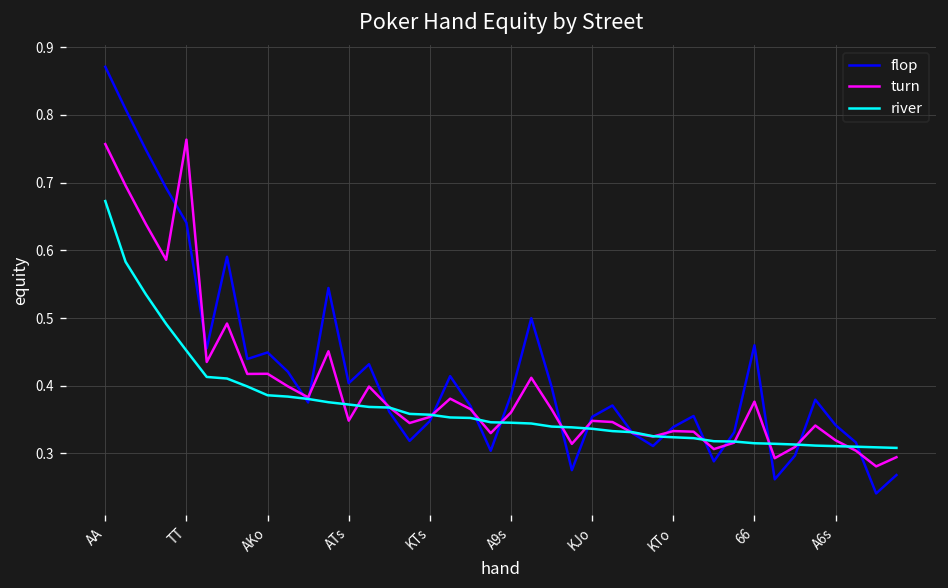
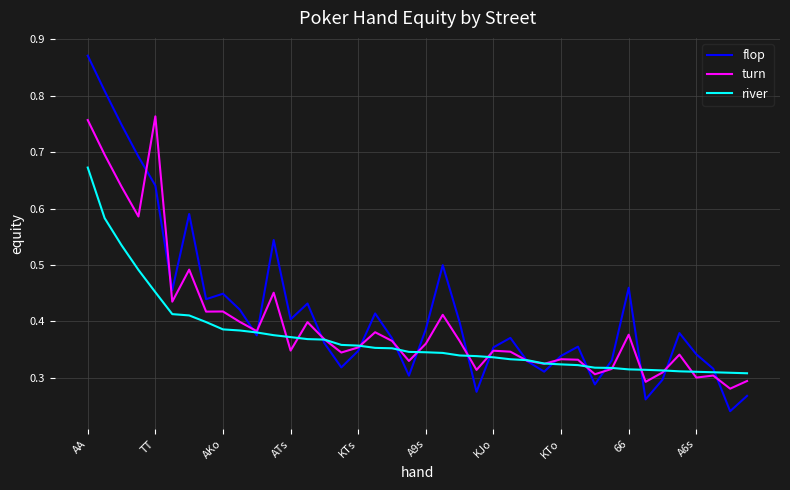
  {
    "flop": {
      "AA": 0.87,
      "TT": 0.64,
      "AKo": 0.45,
      "ATs": 0.40,
      "KTs": 0.35,
      "A9s": 0.39,
      "KJo": 0.35,
      "KTo": 0.34,
      "66": 0.46,
      "A6s": 0.34
    },
    "turn": {
      "AA": 0.76,
      "TT": 0.76,
      "AKo": 0.42,
      "ATs": 0.35,
      "A9s": 0.36,
      "KJo": 0.35,
      "KTo": 0.33,
      "66": 0.38,
-     "A6s": 0.32
+     "A6s": 0.30
    },
    "river": {
      "AA": 0.67,
      "TT": 0.45,
      "AKo": 0.39,
      "ATs": 0.37,
      "A9s": 0.35,
      "KJo": 0.34,
      "KTo": 0.32,
      "66": 0.31,
      "A6s": 0.31
    }
  }
